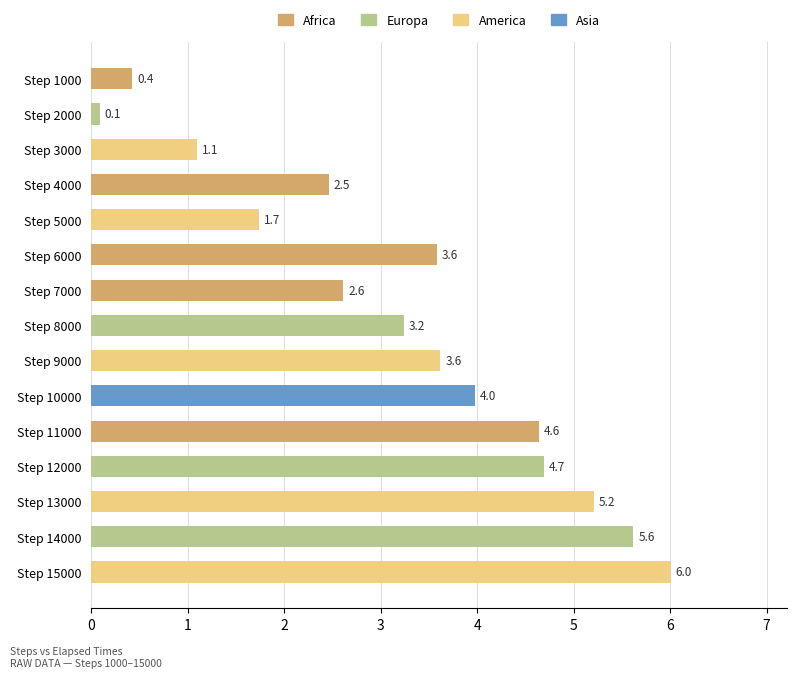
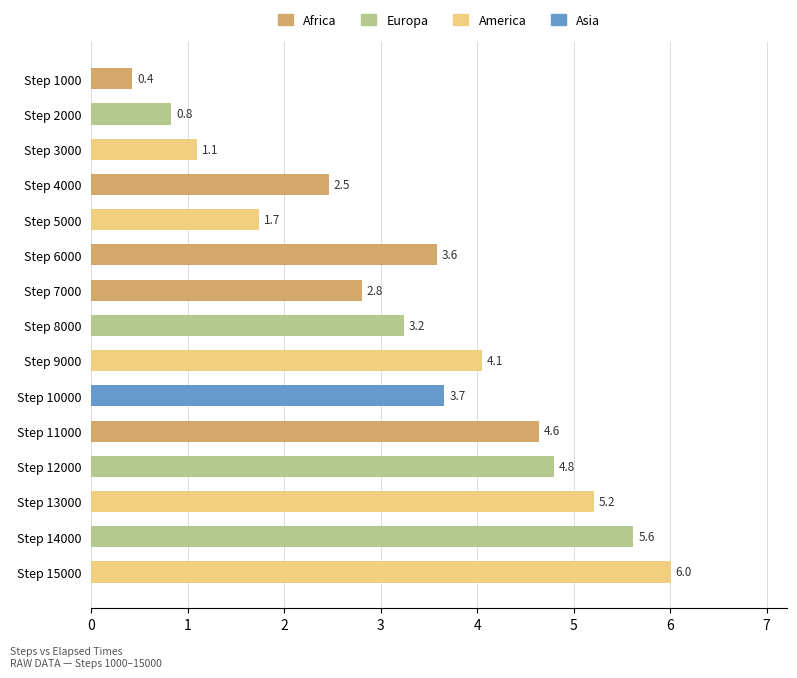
  {
    "Step 1000": 0.4,
-   "Step 2000": 0.1,
+   "Step 2000": 0.8,
    "Step 3000": 1.1,
    "Step 4000": 2.5,
    "Step 5000": 1.7,
    "Step 6000": 3.6,
-   "Step 7000": 2.6,
+   "Step 7000": 2.8,
    "Step 8000": 3.2,
-   "Step 9000": 3.6,
-   "Step 10000": 4.0,
+   "Step 9000": 4.1,
+   "Step 10000": 3.7,
    "Step 11000": 4.6,
-   "Step 12000": 4.7,
+   "Step 12000": 4.8,
    "Step 13000": 5.2,
    "Step 14000": 5.6,
    "Step 15000": 6.0
  }
